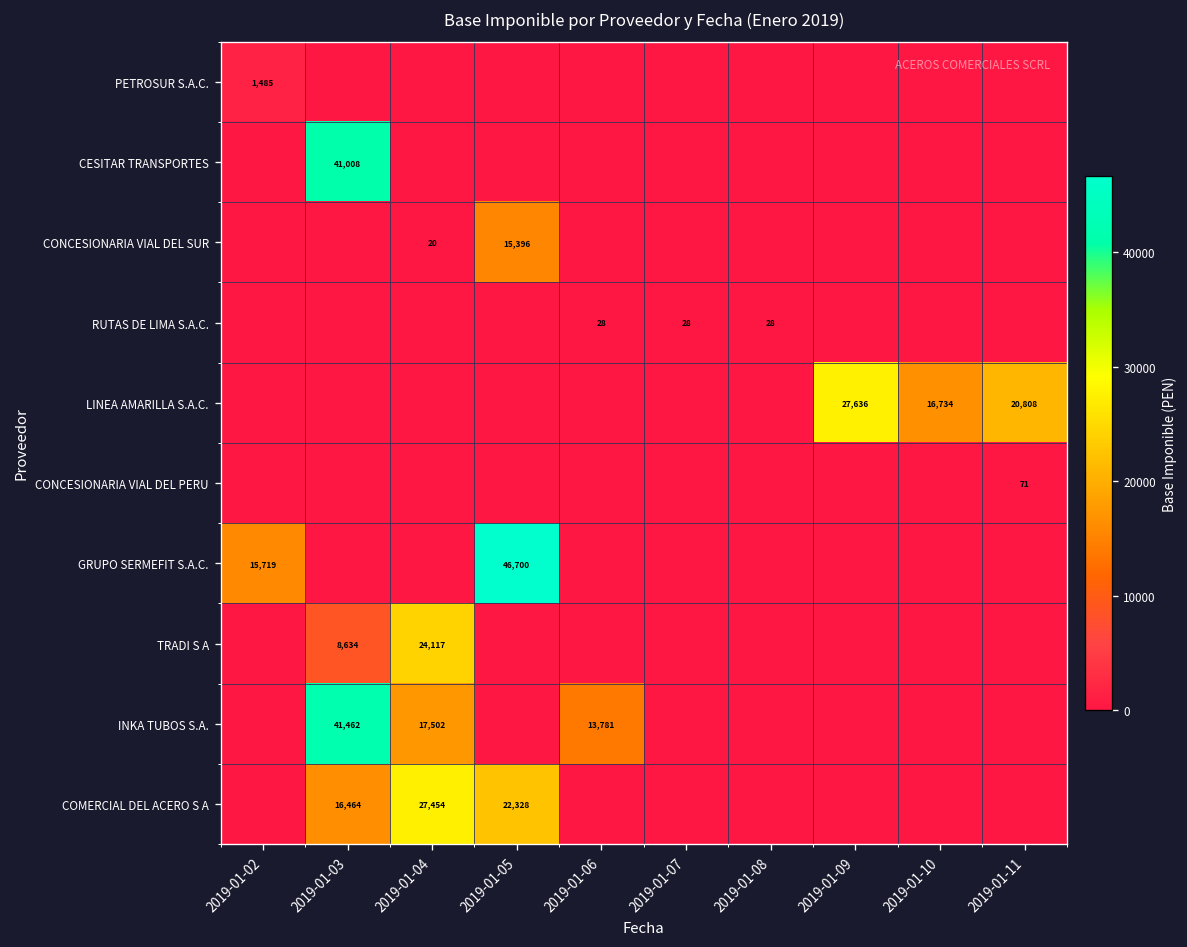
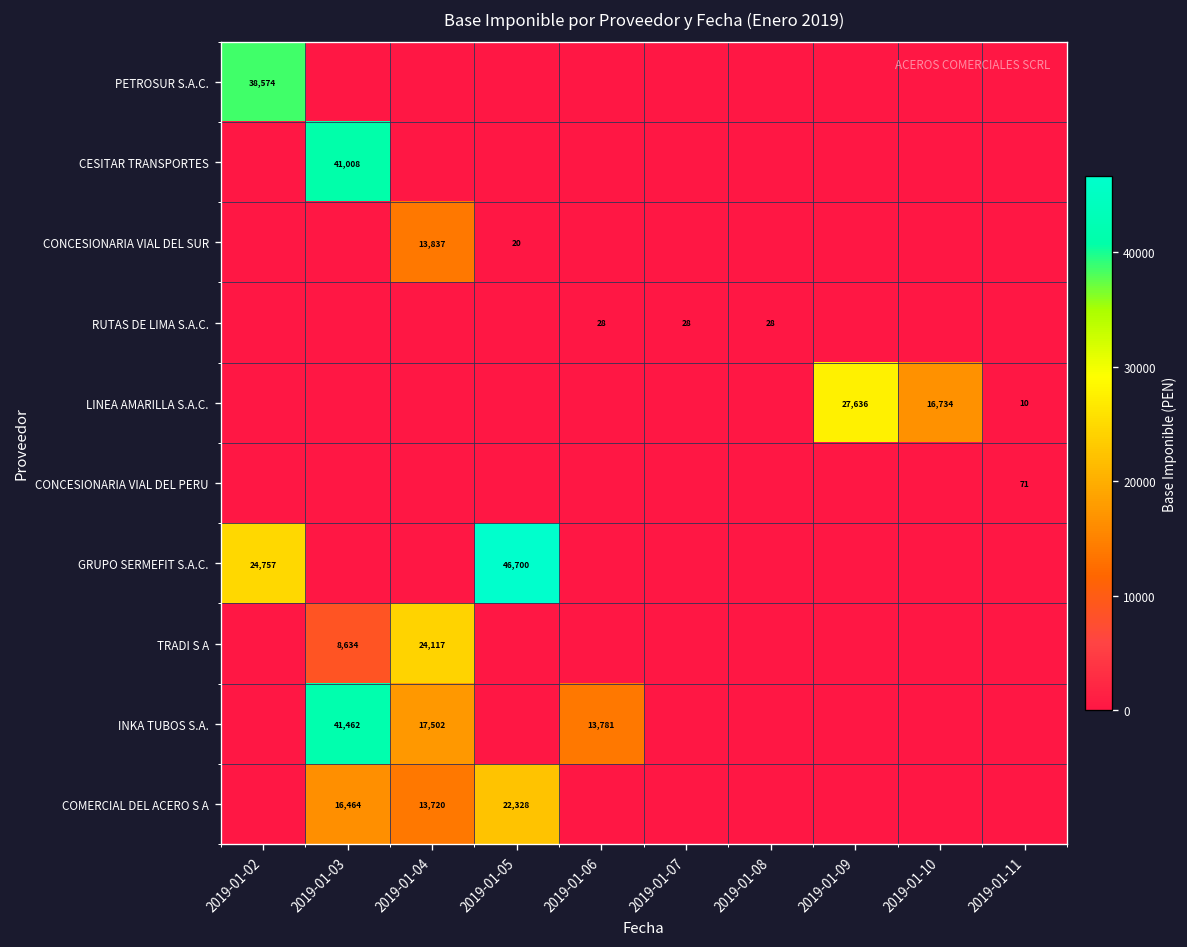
  {
    "PETROSUR S.A.C.": {
-     "2019-01-02": "1,485"
+     "2019-01-02": "38,574"
    },
    "CESITAR TRANSPORTES": {
      "2019-01-03": "41,008"
    },
    "CONCESIONARIA VIAL DEL SUR": {
-     "2019-01-04": "20",
-     "2019-01-05": "15,396"
+     "2019-01-04": "13,837",
+     "2019-01-05": "20"
    },
    "RUTAS DE LIMA S.A.C.": {
      "2019-01-06": "28",
      "2019-01-07": "28",
      "2019-01-08": "28"
    },
    "LINEA AMARILLA S.A.C.": {
      "2019-01-09": "27,636",
      "2019-01-10": "16,734",
-     "2019-01-11": "20,808"
+     "2019-01-11": "10"
    },
    "CONCESIONARIA VIAL DEL PERU": {
      "2019-01-11": "71"
    },
    "GRUPO SERMEFIT S.A.C.": {
-     "2019-01-02": "15,719",
+     "2019-01-02": "24,757",
      "2019-01-05": "46,700"
    },
    "TRADI S A": {
      "2019-01-03": "8,634",
      "2019-01-04": "24,117"
    },
    "INKA TUBOS S.A.": {
      "2019-01-03": "41,462",
      "2019-01-04": "17,502",
      "2019-01-06": "13,781"
    },
    "COMERCIAL DEL ACERO S A": {
      "2019-01-03": "16,464",
-     "2019-01-04": "27,454",
+     "2019-01-04": "13,720",
      "2019-01-05": "22,328"
    }
  }
